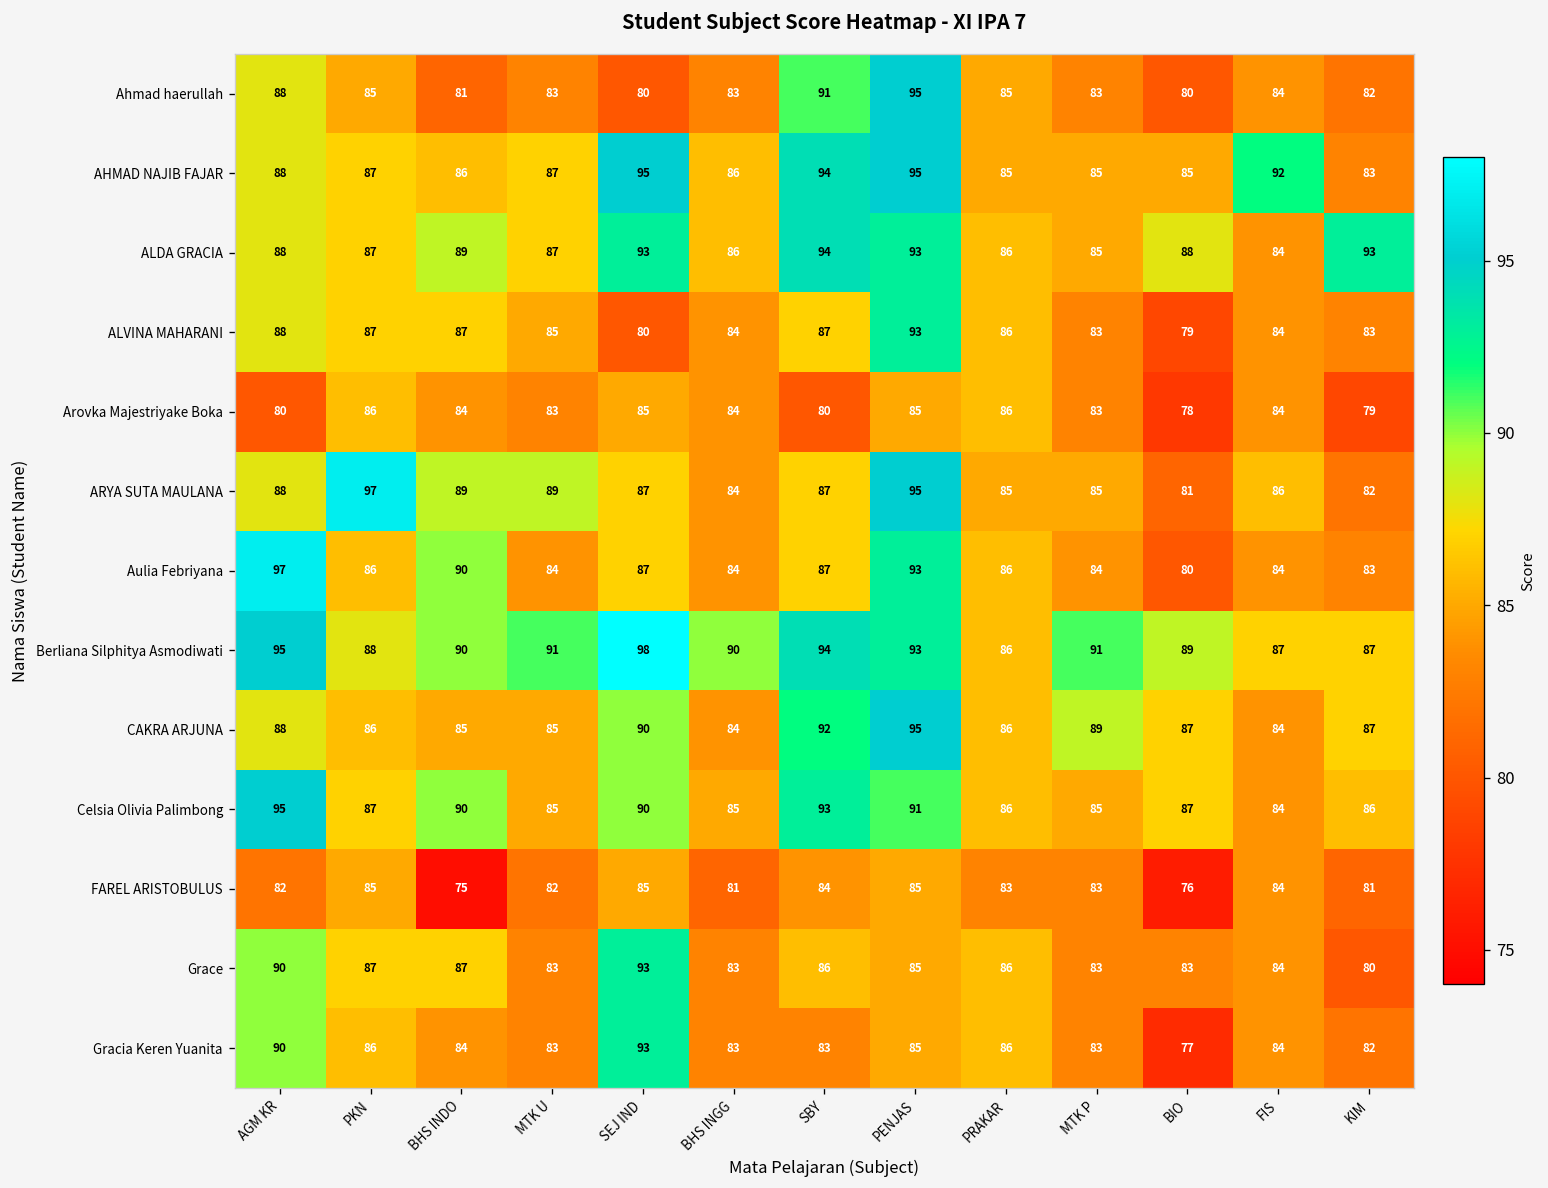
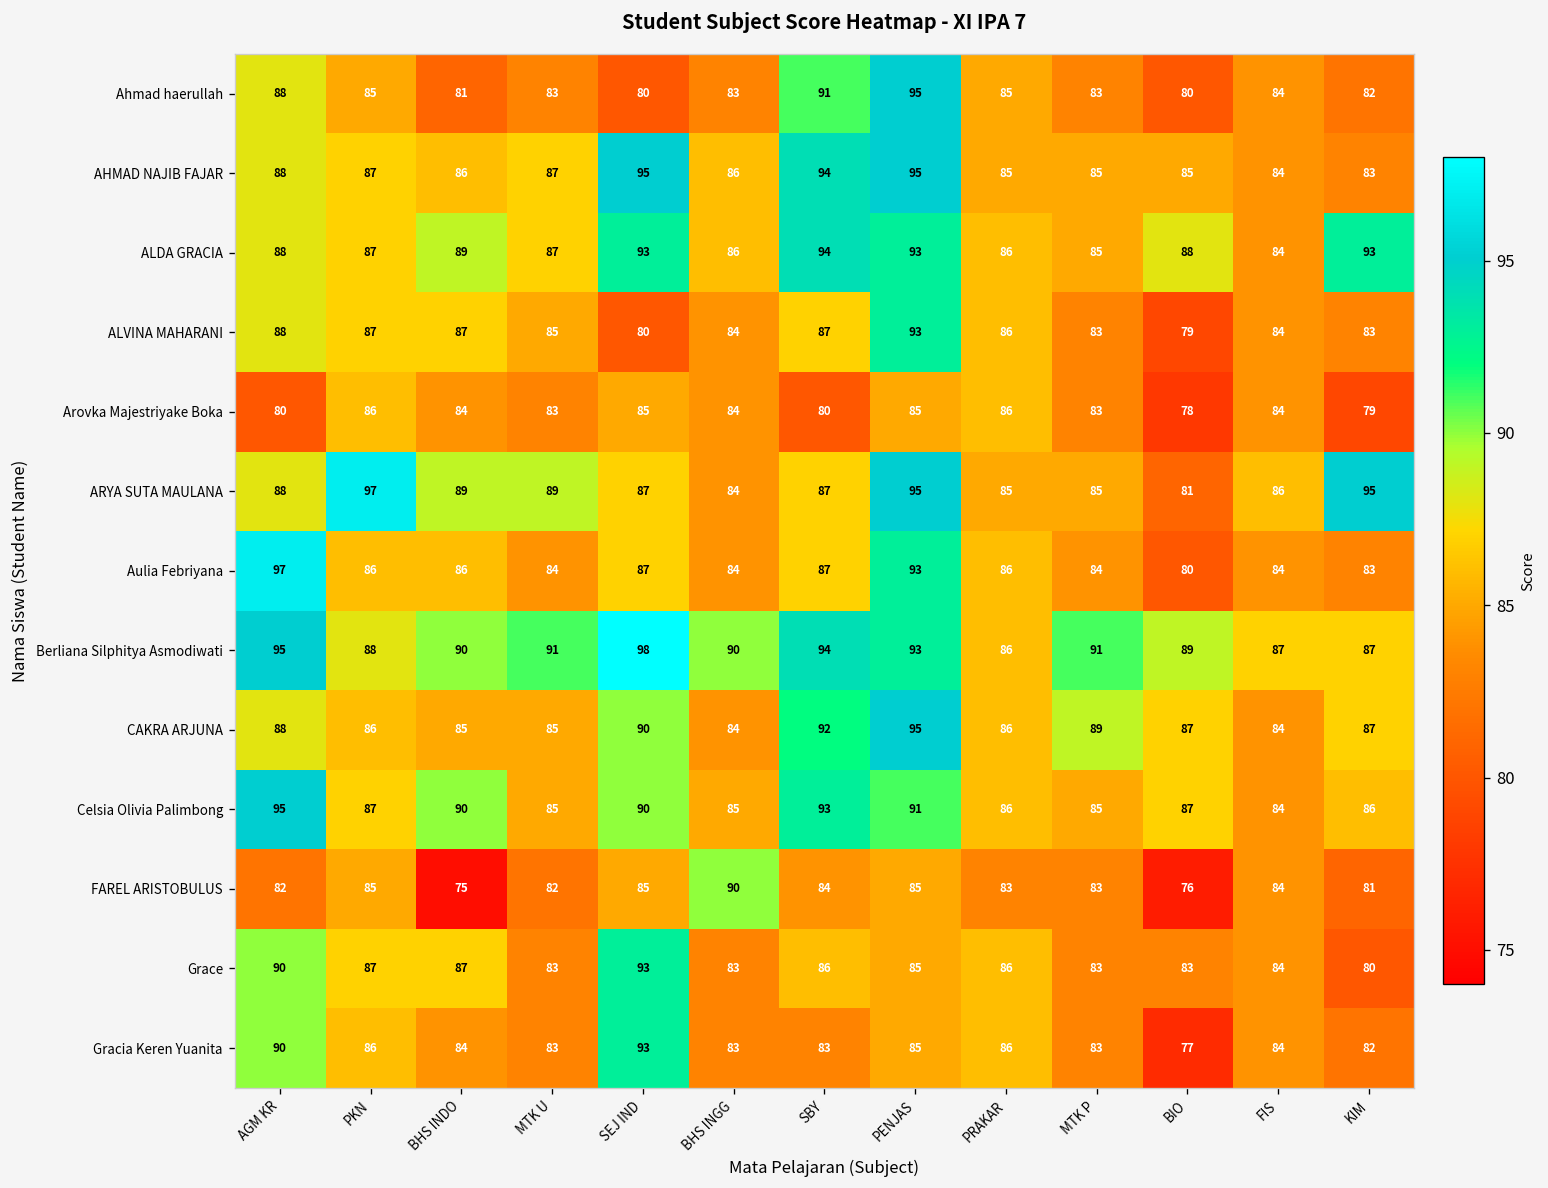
  {
    "Ahmad haerullah": {
      "AGM KR": 88,
      "PKN": 85,
      "BHS INDO": 81,
      "MTK U": 83,
      "SEJ IND": 80,
      "BHS INGG": 83,
      "SBY": 91,
      "PENJAS": 95,
      "PRAKAR": 85,
      "MTK P": 83,
      "BIO": 80,
      "FIS": 84,
      "KIM": 82
    },
    "AHMAD NAJIB FAJAR": {
      "AGM KR": 88,
      "PKN": 87,
      "BHS INDO": 86,
      "MTK U": 87,
      "SEJ IND": 95,
      "BHS INGG": 86,
      "SBY": 94,
      "PENJAS": 95,
      "PRAKAR": 85,
      "MTK P": 85,
      "BIO": 85,
-     "FIS": 92,
+     "FIS": 84,
      "KIM": 83
    },
    "ALDA GRACIA": {
      "AGM KR": 88,
      "PKN": 87,
      "BHS INDO": 89,
      "MTK U": 87,
      "SEJ IND": 93,
      "BHS INGG": 86,
      "SBY": 94,
      "PENJAS": 93,
      "PRAKAR": 86,
      "MTK P": 85,
      "BIO": 88,
      "FIS": 84,
      "KIM": 93
    },
    "ALVINA MAHARANI": {
      "AGM KR": 88,
      "PKN": 87,
      "BHS INDO": 87,
      "MTK U": 85,
      "SEJ IND": 80,
      "BHS INGG": 84,
      "SBY": 87,
      "PENJAS": 93,
      "PRAKAR": 86,
      "MTK P": 83,
      "BIO": 79,
      "FIS": 84,
      "KIM": 83
    },
    "Arovka Majestriyake Boka": {
      "AGM KR": 80,
      "PKN": 86,
      "BHS INDO": 84,
      "MTK U": 83,
      "SEJ IND": 85,
      "BHS INGG": 84,
      "SBY": 80,
      "PENJAS": 85,
      "PRAKAR": 86,
      "MTK P": 83,
      "BIO": 78,
      "FIS": 84,
      "KIM": 79
    },
    "ARYA SUTA MAULANA": {
      "AGM KR": 88,
      "PKN": 97,
      "BHS INDO": 89,
      "MTK U": 89,
      "SEJ IND": 87,
      "BHS INGG": 84,
      "SBY": 87,
      "PENJAS": 95,
      "PRAKAR": 85,
      "MTK P": 85,
      "BIO": 81,
      "FIS": 86,
-     "KIM": 82
+     "KIM": 95
    },
    "Aulia Febriyana": {
      "AGM KR": 97,
      "PKN": 86,
-     "BHS INDO": 90,
+     "BHS INDO": 86,
      "MTK U": 84,
      "SEJ IND": 87,
      "BHS INGG": 84,
      "SBY": 87,
      "PENJAS": 93,
      "PRAKAR": 86,
      "MTK P": 84,
      "BIO": 80,
      "FIS": 84,
      "KIM": 83
    },
    "Berliana Silphitya Asmodiwati": {
      "AGM KR": 95,
      "PKN": 88,
      "BHS INDO": 90,
      "MTK U": 91,
      "SEJ IND": 98,
      "BHS INGG": 90,
      "SBY": 94,
      "PENJAS": 93,
      "PRAKAR": 86,
      "MTK P": 91,
      "BIO": 89,
      "FIS": 87,
      "KIM": 87
    },
    "CAKRA ARJUNA": {
      "AGM KR": 88,
      "PKN": 86,
      "BHS INDO": 85,
      "MTK U": 85,
      "SEJ IND": 90,
      "BHS INGG": 84,
      "SBY": 92,
      "PENJAS": 95,
      "PRAKAR": 86,
      "MTK P": 89,
      "BIO": 87,
      "FIS": 84,
      "KIM": 87
    },
    "Celsia Olivia Palimbong": {
      "AGM KR": 95,
      "PKN": 87,
      "BHS INDO": 90,
      "MTK U": 85,
      "SEJ IND": 90,
      "BHS INGG": 85,
      "SBY": 93,
      "PENJAS": 91,
      "PRAKAR": 86,
      "MTK P": 85,
      "BIO": 87,
      "FIS": 84,
      "KIM": 86
    },
    "FAREL ARISTOBULUS": {
      "AGM KR": 82,
      "PKN": 85,
      "BHS INDO": 75,
      "MTK U": 82,
      "SEJ IND": 85,
-     "BHS INGG": 81,
+     "BHS INGG": 90,
      "SBY": 84,
      "PENJAS": 85,
      "PRAKAR": 83,
      "MTK P": 83,
      "BIO": 76,
      "FIS": 84,
      "KIM": 81
    },
    "Grace": {
      "AGM KR": 90,
      "PKN": 87,
      "BHS INDO": 87,
      "MTK U": 83,
      "SEJ IND": 93,
      "BHS INGG": 83,
      "SBY": 86,
      "PENJAS": 85,
      "PRAKAR": 86,
      "MTK P": 83,
      "BIO": 83,
      "FIS": 84,
      "KIM": 80
    },
    "Gracia Keren Yuanita": {
      "AGM KR": 90,
      "PKN": 86,
      "BHS INDO": 84,
      "MTK U": 83,
      "SEJ IND": 93,
      "BHS INGG": 83,
      "SBY": 83,
      "PENJAS": 85,
      "PRAKAR": 86,
      "MTK P": 83,
      "BIO": 77,
      "FIS": 84,
      "KIM": 82
    }
  }
